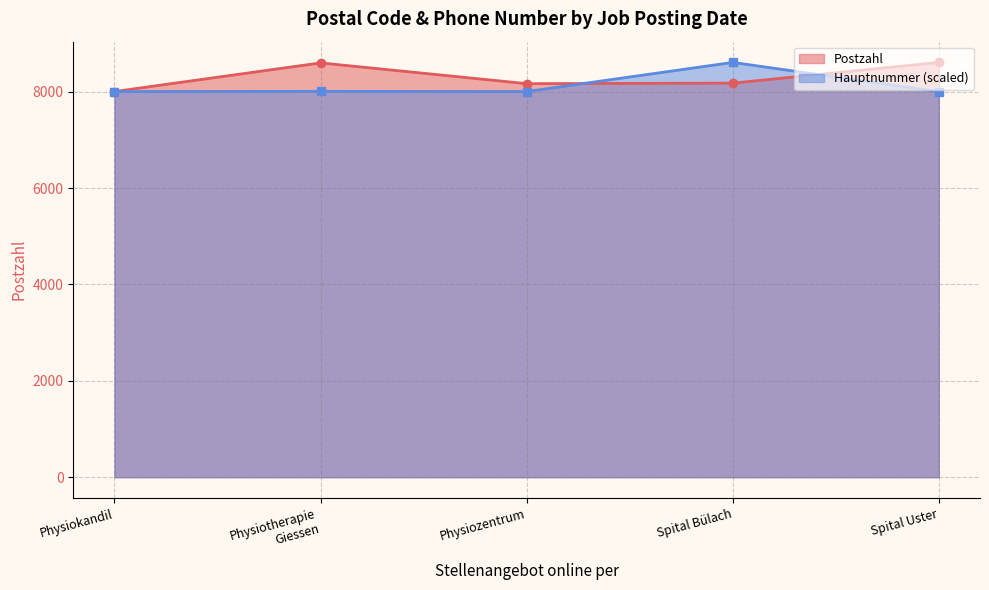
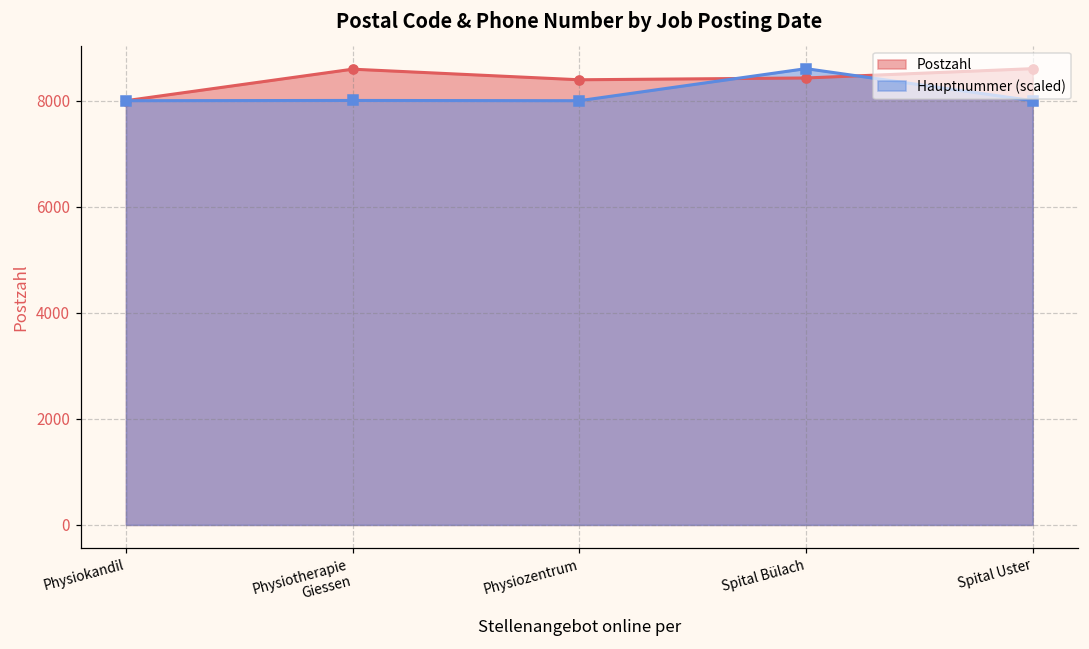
  {
    "Postzahl": {
      "Physiotherapie Giessen": 8600,
-     "Physiozentrum": 8200,
-     "Spital Bülach": 8200
+     "Physiozentrum": 8400,
+     "Spital Bülach": 8400
    },
    "Hauptnummer (scaled)": {
      "Physiotherapie Giessen": 8000,
      "Physiozentrum": 8000,
      "Spital Bülach": 8600,
      "Spital Uster": 8000
    }
  }
